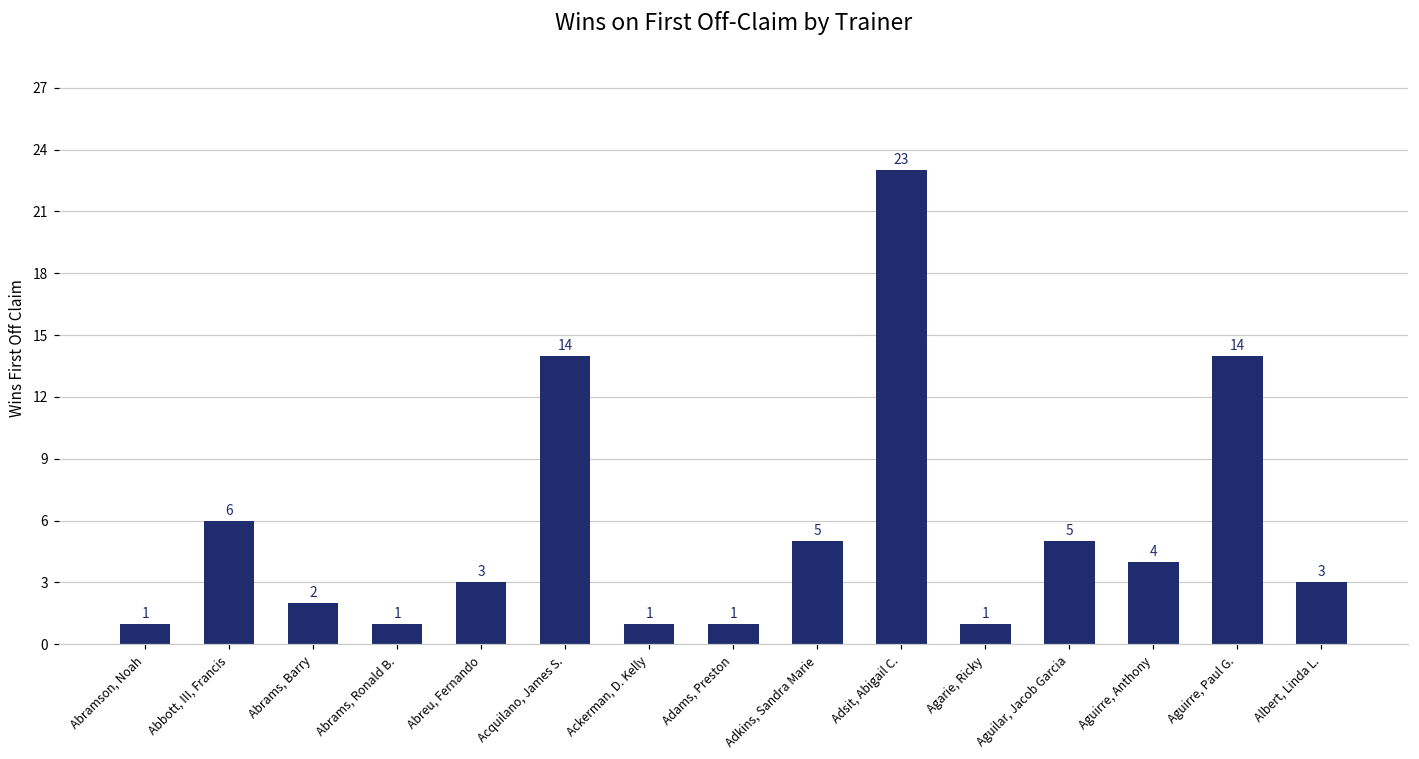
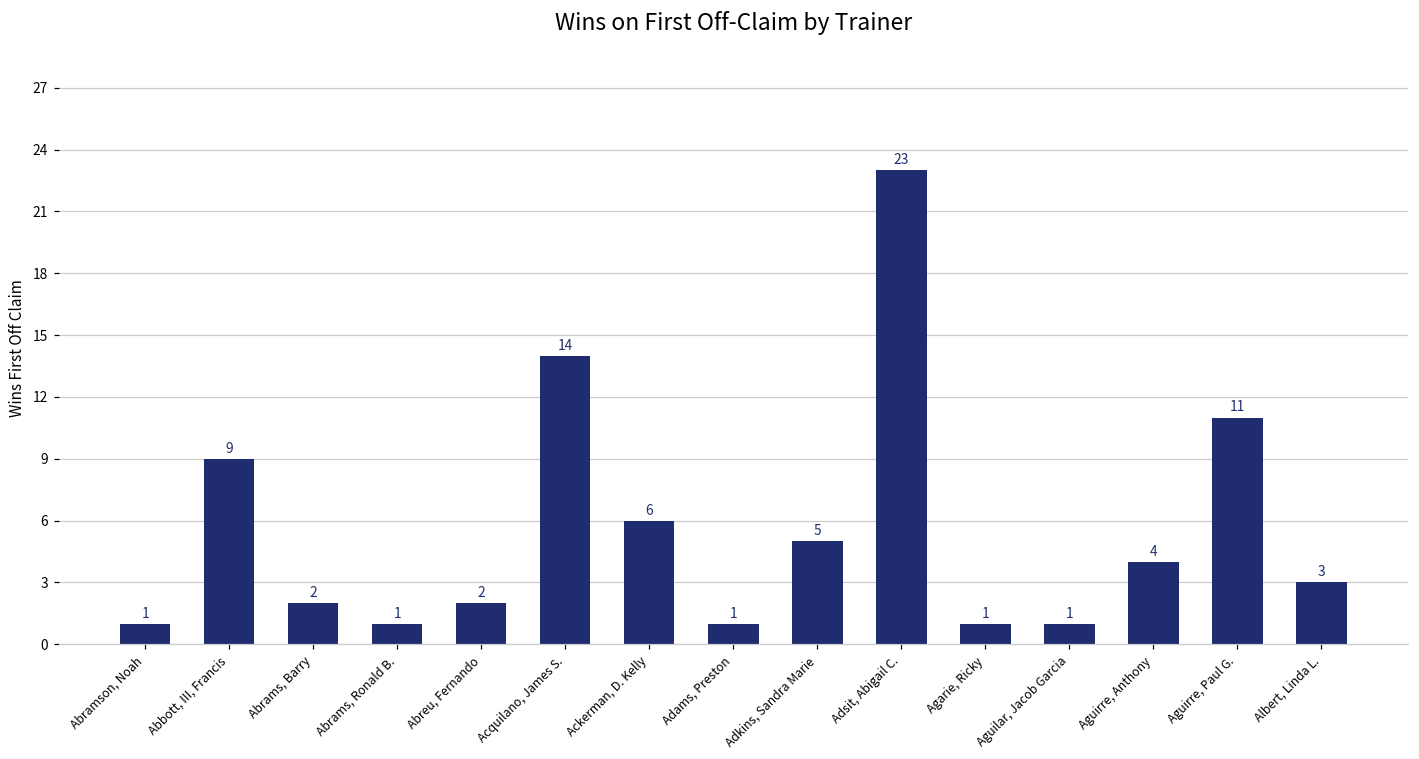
  {
    "Abramson, Noah": 1,
-   "Abbott, III, Francis": 6,
+   "Abbott, III, Francis": 9,
    "Abrams, Barry": 2,
    "Abrams, Ronald B.": 1,
-   "Abreu, Fernando": 3,
+   "Abreu, Fernando": 2,
    "Acquilano, James S.": 14,
-   "Ackerman, D. Kelly": 1,
+   "Ackerman, D. Kelly": 6,
    "Adams, Preston": 1,
    "Adkins, Sandra Marie": 5,
    "Adsit, Abigail C.": 23,
    "Agarie, Ricky": 1,
-   "Aguilar, Jacob Garcia": 5,
+   "Aguilar, Jacob Garcia": 1,
    "Aguirre, Anthony": 4,
-   "Aguirre, Paul G.": 14,
+   "Aguirre, Paul G.": 11,
    "Albert, Linda L.": 3
  }
